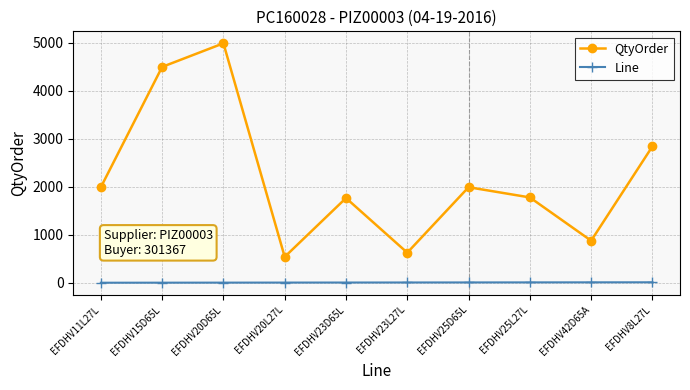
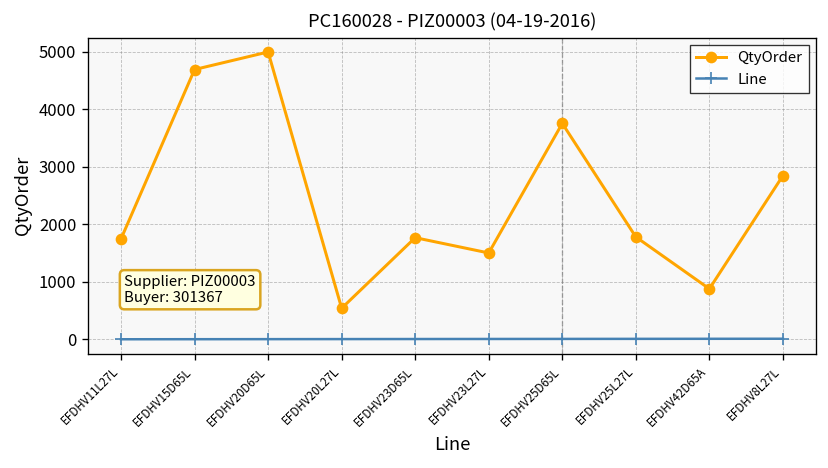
  {
    "QtyOrder": {
-     "EFDHV11L27L": 2000,
-     "EFDHV15D65L": 4500,
+     "EFDHV11L27L": 1700,
+     "EFDHV15D65L": 4700,
      "EFDHV20D65L": 5000,
      "EFDHV20L27L": 500,
      "EFDHV23D65L": 1800,
-     "EFDHV23L27L": 600,
-     "EFDHV25D65L": 2000,
+     "EFDHV23L27L": 1500,
+     "EFDHV25D65L": 3800,
      "EFDHV25L27L": 1800,
      "EFDHV42D65A": 900,
      "EFDHV8L27L": 2800
    },
    "Line": {
      "EFDHV11L27L": 0,
      "EFDHV15D65L": 0,
      "EFDHV20D65L": 0,
      "EFDHV20L27L": 0,
      "EFDHV23D65L": 0,
      "EFDHV23L27L": 0,
      "EFDHV25D65L": 0,
      "EFDHV25L27L": 0,
      "EFDHV42D65A": 0,
      "EFDHV8L27L": 0
    }
  }
